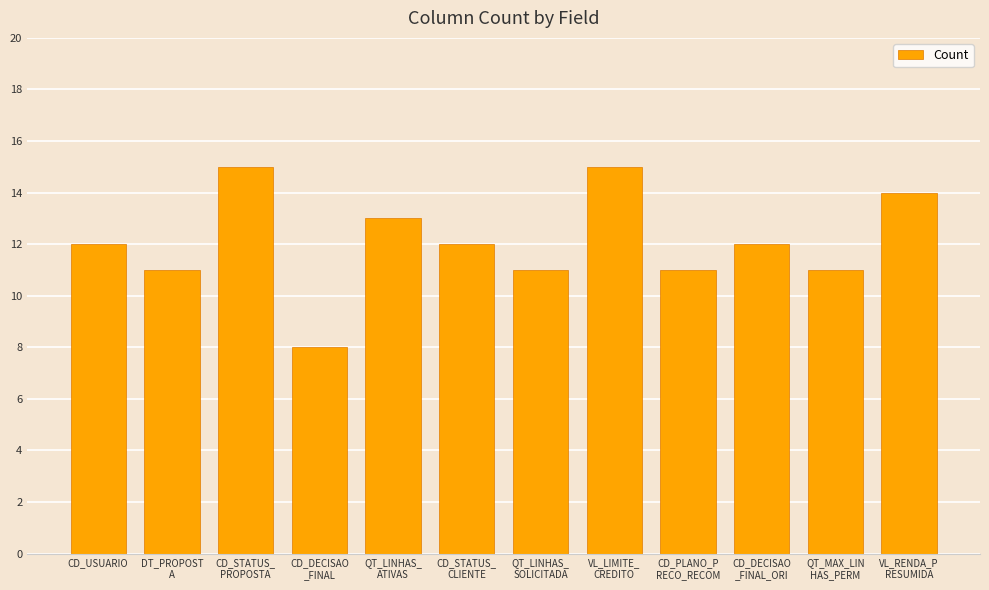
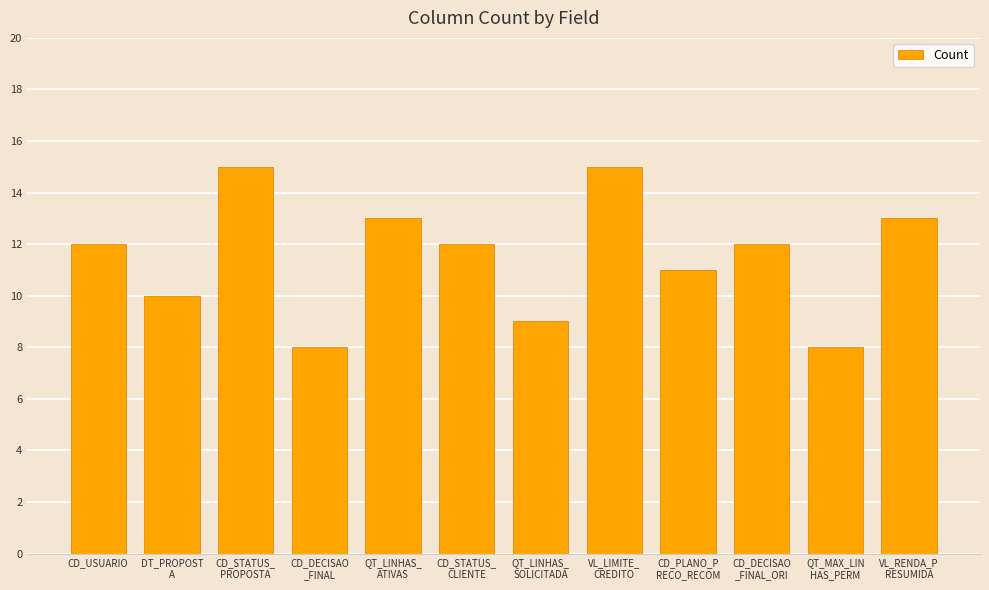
  {
    "CD_USUARIO": 12,
-   "DT_PROPOST A": 11,
+   "DT_PROPOST A": 10,
    "CD_STATUS_ PROPOSTA": 15,
    "CD_DECISAO _FINAL": 8,
    "QT_LINHAS_ ATIVAS": 13,
    "CD_STATUS_ CLIENTE": 12,
-   "QT_LINHAS_ SOLICITADA": 11,
+   "QT_LINHAS_ SOLICITADA": 9,
    "VL_LIMITE_ CREDITO": 15,
    "CD_PLANO_P RECO_RECOM": 11,
    "CD_DECISAO _FINAL_ORI": 12,
-   "QT_MAX_LIN HAS_PERM": 11,
-   "VL_RENDA_P RESUMIDA": 14
+   "QT_MAX_LIN HAS_PERM": 8,
+   "VL_RENDA_P RESUMIDA": 13
  }
